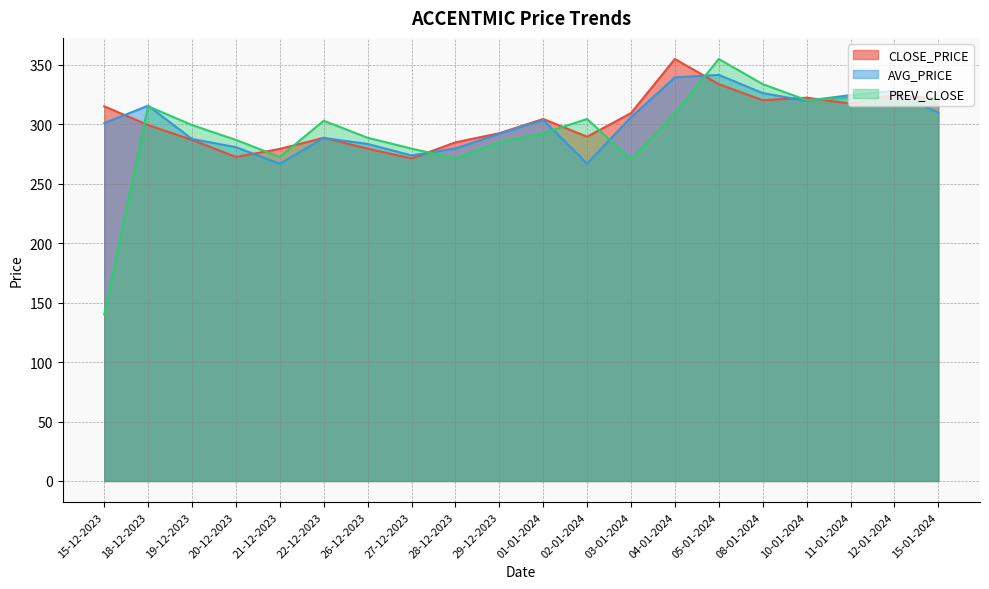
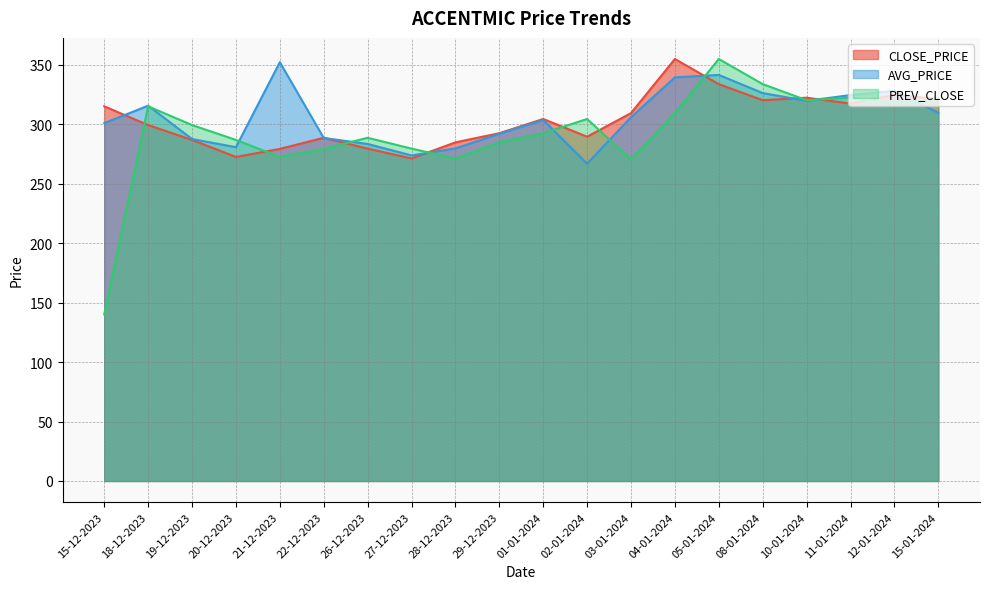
  {
    "CLOSE_PRICE": {
      "15-12-2023": 315,
      "18-12-2023": 299,
      "20-12-2023": 272,
      "21-12-2023": 279,
      "26-12-2023": 279,
      "27-12-2023": 271,
      "28-12-2023": 285,
      "02-01-2024": 289,
      "03-01-2024": 309,
      "04-01-2024": 355,
      "05-01-2024": 334,
      "08-01-2024": 320
    },
    "AVG_PRICE": {
      "15-12-2023": 301,
      "20-12-2023": 281,
-     "21-12-2023": 267,
+     "21-12-2023": 352,
      "26-12-2023": 283,
      "27-12-2023": 274,
      "28-12-2023": 280,
      "02-01-2024": 267,
      "03-01-2024": 306,
      "04-01-2024": 339,
      "05-01-2024": 341,
      "08-01-2024": 326,
      "15-01-2024": 310
    },
    "PREV_CLOSE": {
      "15-12-2023": 140,
      "19-12-2023": 299,
      "20-12-2023": 287,
      "21-12-2023": 272,
-     "22-12-2023": 303,
+     "22-12-2023": 279,
      "26-12-2023": 289,
      "27-12-2023": 279,
      "28-12-2023": 271,
      "29-12-2023": 285,
      "01-01-2024": 292,
      "02-01-2024": 304,
      "03-01-2024": 270,
      "04-01-2024": 309,
      "05-01-2024": 355,
      "08-01-2024": 334
    }
  }
